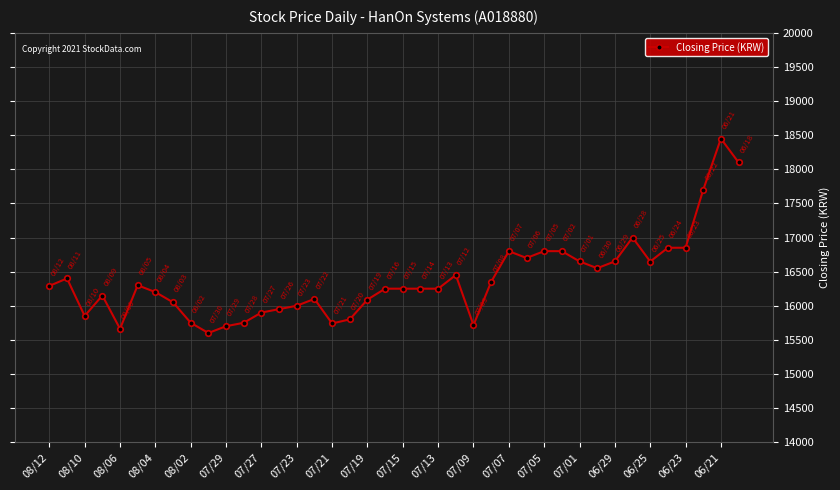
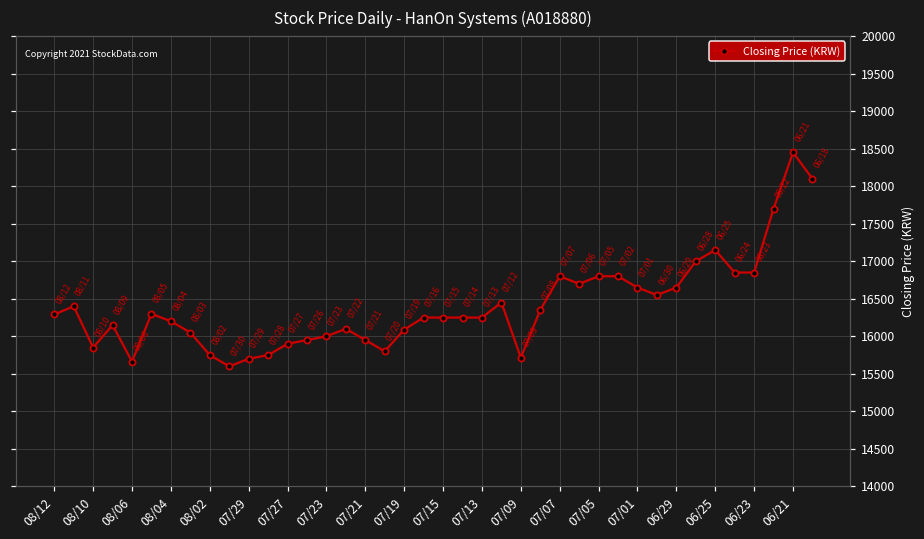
  {
    "08/12": 16300,
    "08/10": 15900,
-   "07/21": 15700,
-   "06/25": 16600
+   "07/21": 16000,
+   "06/25": 17200
  }
